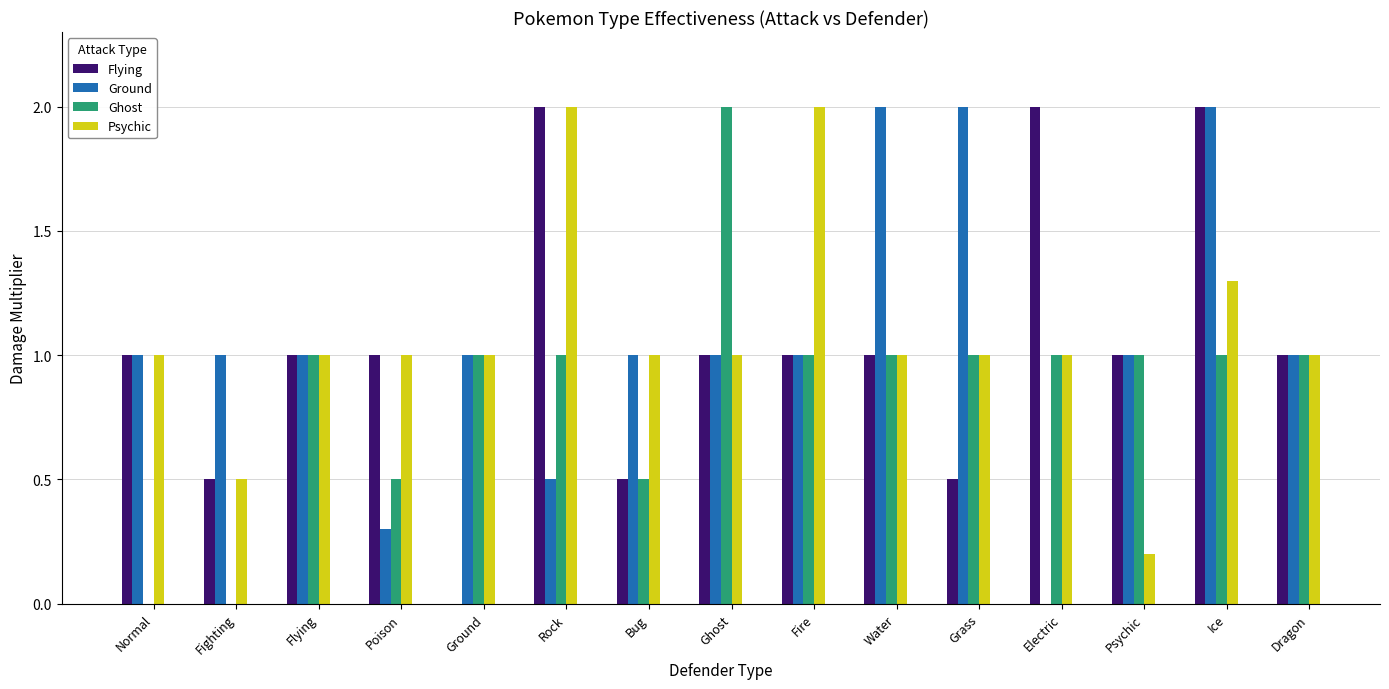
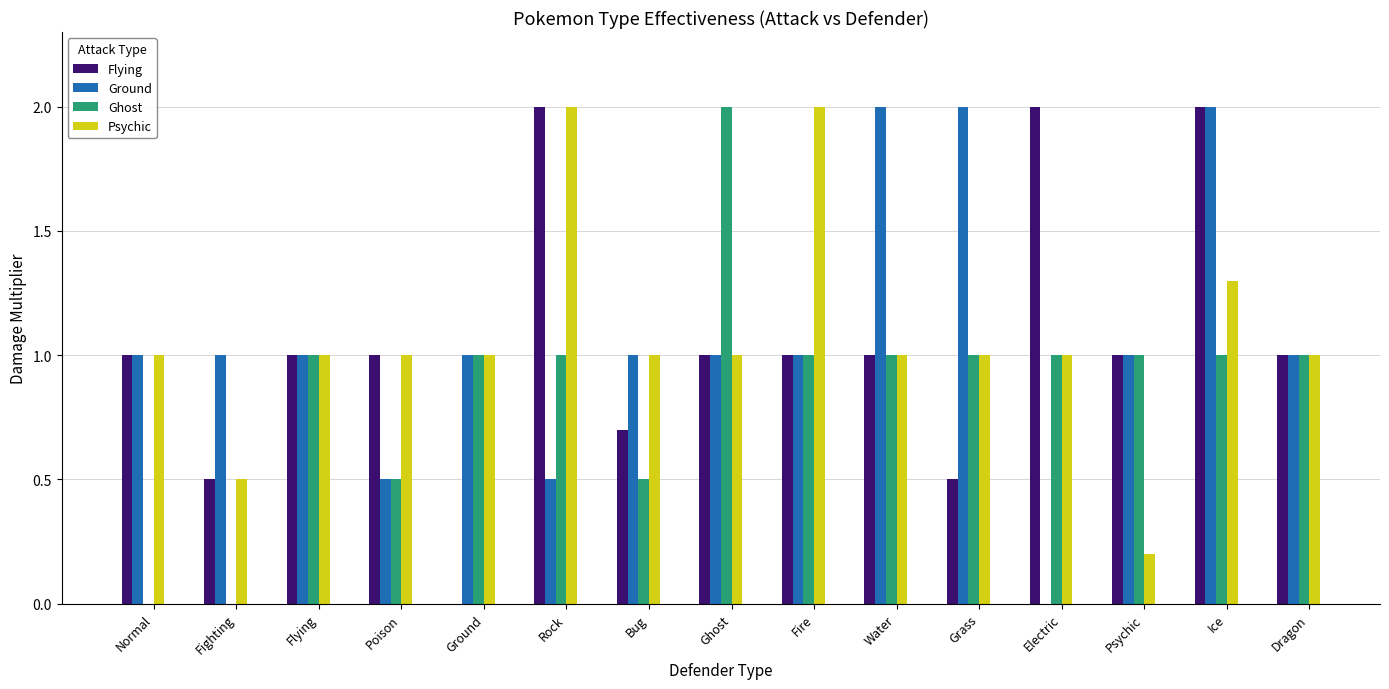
  {
    "Flying": {
      "Normal": 1.0,
      "Fighting": 0.5,
      "Flying": 1.0,
      "Poison": 1.0,
      "Ground": 0.0,
      "Rock": 2.0,
-     "Bug": 0.5,
+     "Bug": 0.7,
      "Ghost": 1.0,
      "Fire": 1.0,
      "Water": 1.0,
      "Grass": 0.5,
      "Electric": 2.0,
      "Psychic": 1.0,
      "Ice": 2.0,
      "Dragon": 1.0
    },
    "Ground": {
      "Normal": 1.0,
      "Fighting": 1.0,
      "Flying": 1.0,
-     "Poison": 0.3,
+     "Poison": 0.5,
      "Ground": 1.0,
      "Rock": 0.5,
      "Bug": 1.0,
      "Ghost": 1.0,
      "Fire": 1.0,
      "Water": 2.0,
      "Grass": 2.0,
      "Electric": 0.0,
      "Psychic": 1.0,
      "Ice": 2.0,
      "Dragon": 1.0
    },
    "Ghost": {
      "Normal": 0.0,
      "Fighting": 0.0,
      "Flying": 1.0,
      "Poison": 0.5,
      "Ground": 1.0,
      "Rock": 1.0,
      "Bug": 0.5,
      "Ghost": 2.0,
      "Fire": 1.0,
      "Water": 1.0,
      "Grass": 1.0,
      "Electric": 1.0,
      "Psychic": 1.0,
      "Ice": 1.0,
      "Dragon": 1.0
    },
    "Psychic": {
      "Normal": 1.0,
      "Fighting": 0.5,
      "Flying": 1.0,
      "Poison": 1.0,
      "Ground": 1.0,
      "Rock": 2.0,
      "Bug": 1.0,
      "Ghost": 1.0,
      "Fire": 2.0,
      "Water": 1.0,
      "Grass": 1.0,
      "Electric": 1.0,
      "Psychic": 0.2,
      "Ice": 1.3,
      "Dragon": 1.0
    }
  }
